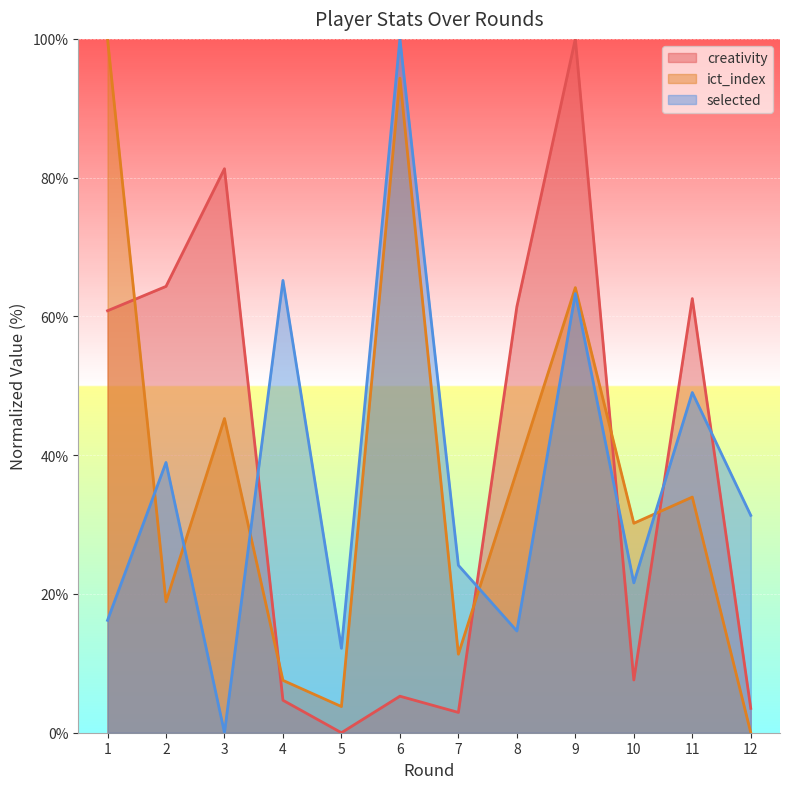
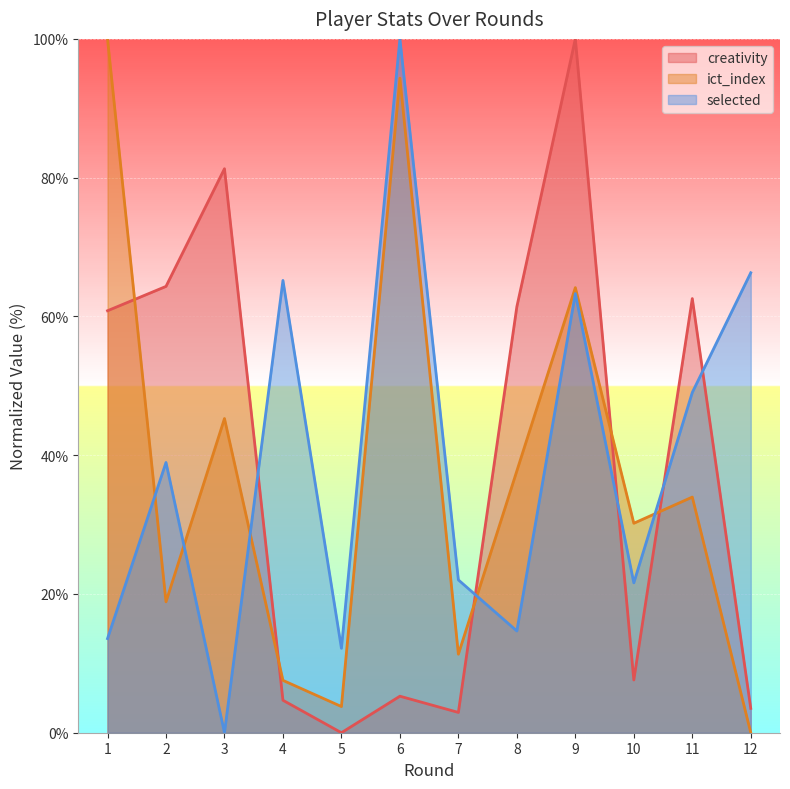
  {
    "selected": {
-     "1": "16%",
+     "1": "14%",
      "2": "39%",
      "3": "0%",
      "4": "65%",
      "5": "12%",
      "6": "100%",
-     "7": "24%",
+     "7": "22%",
      "8": "15%",
      "9": "63%",
      "10": "22%",
      "11": "49%",
-     "12": "31%"
+     "12": "66%"
    }
  }
